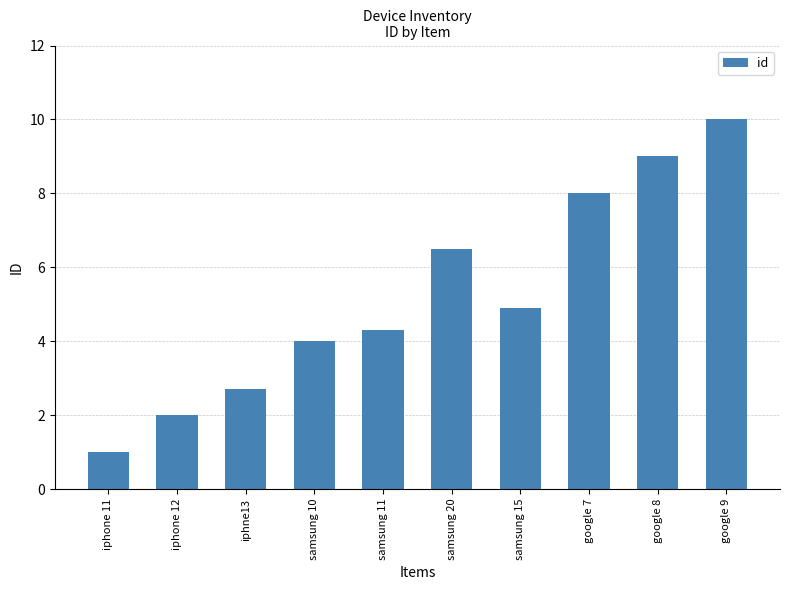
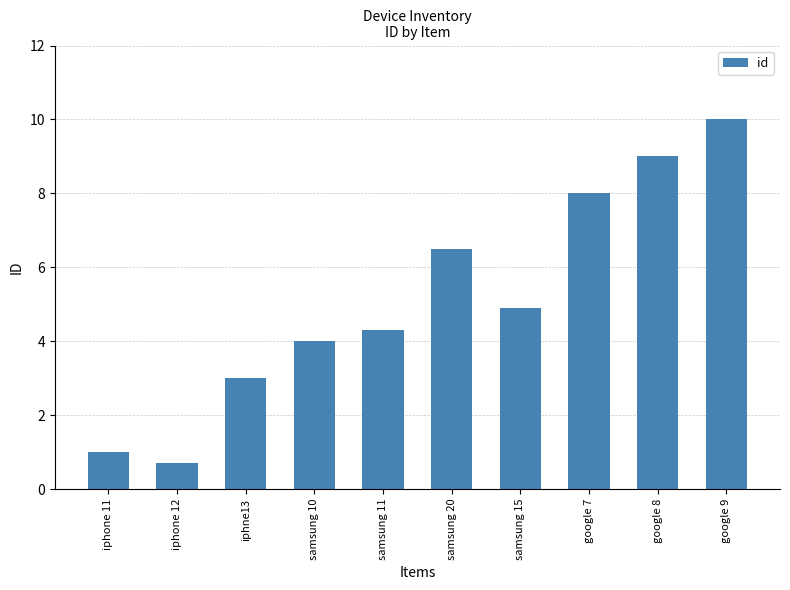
  {
    "iphone 11": 1.0,
-   "iphone 12": 2.0,
-   "iphne13": 2.7,
+   "iphone 12": 0.7,
+   "iphne13": 3.0,
    "samsung 10": 4.0,
    "samsung 11": 4.3,
    "samsung 20": 6.5,
    "samsung 15": 4.9,
    "google 7": 8.0,
    "google 8": 9.0,
    "google 9": 10.0
  }
